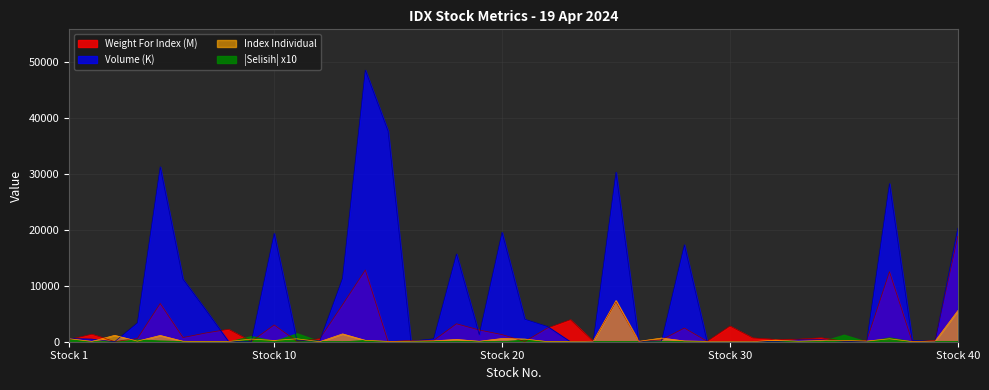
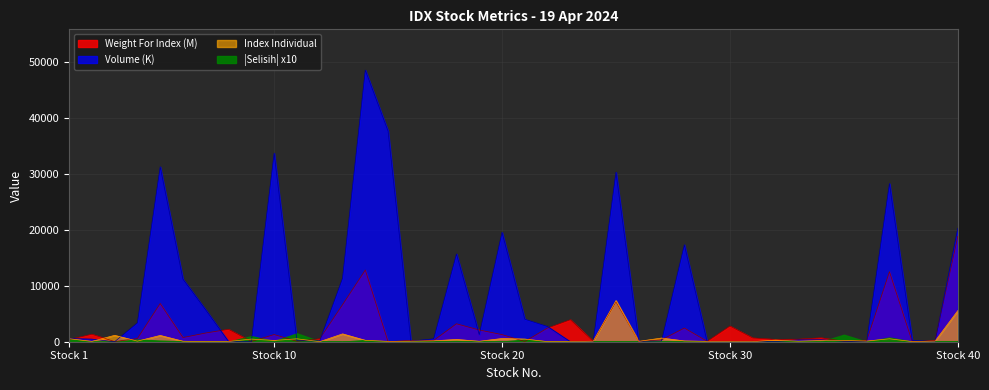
  {
    "Weight For Index (M)": {
-     "Stock 10": 3000,
+     "Stock 10": 1000,
      "Stock 20": 1000,
      "Stock 30": 3000,
      "Stock 40": 19000
    },
    "Volume (K)": {
-     "Stock 10": 19000,
+     "Stock 10": 34000,
      "Stock 20": 20000,
      "Stock 40": 20000
    },
    "Index Individual": {
      "Stock 20": 1000,
      "Stock 40": 6000
    }
  }
